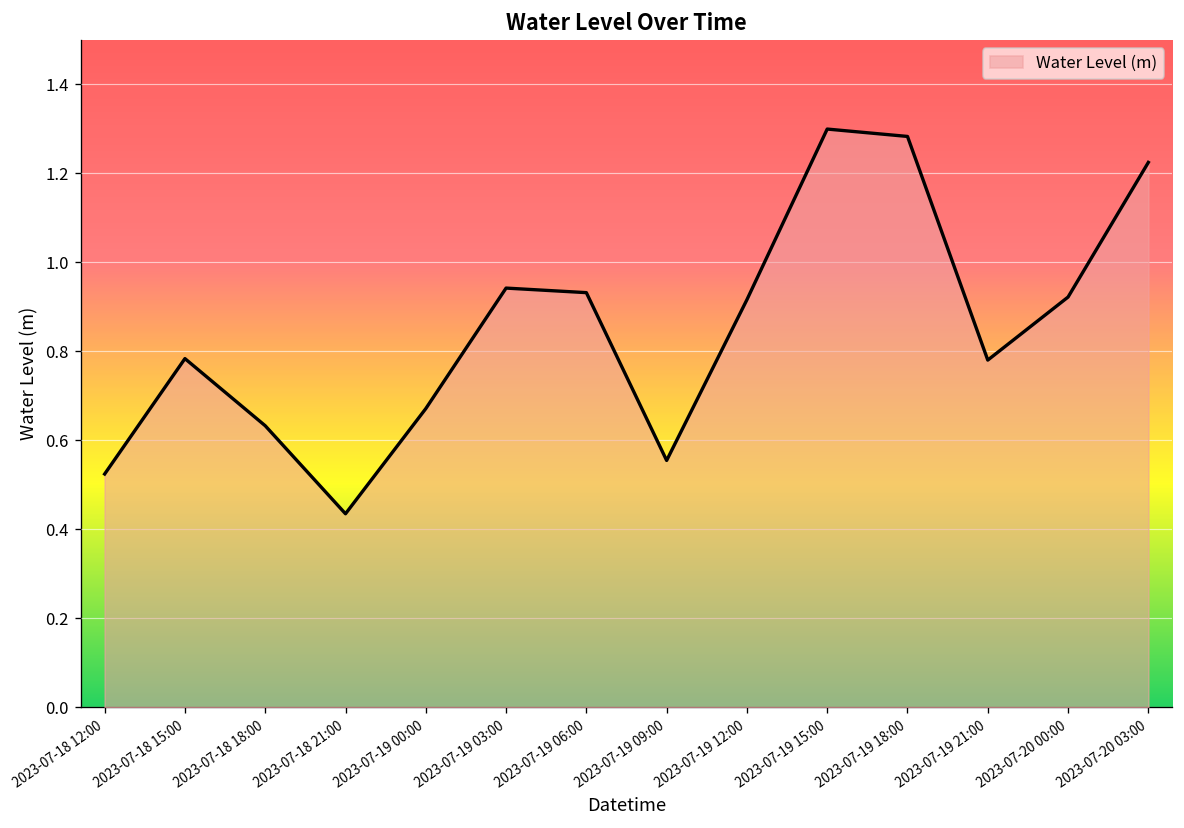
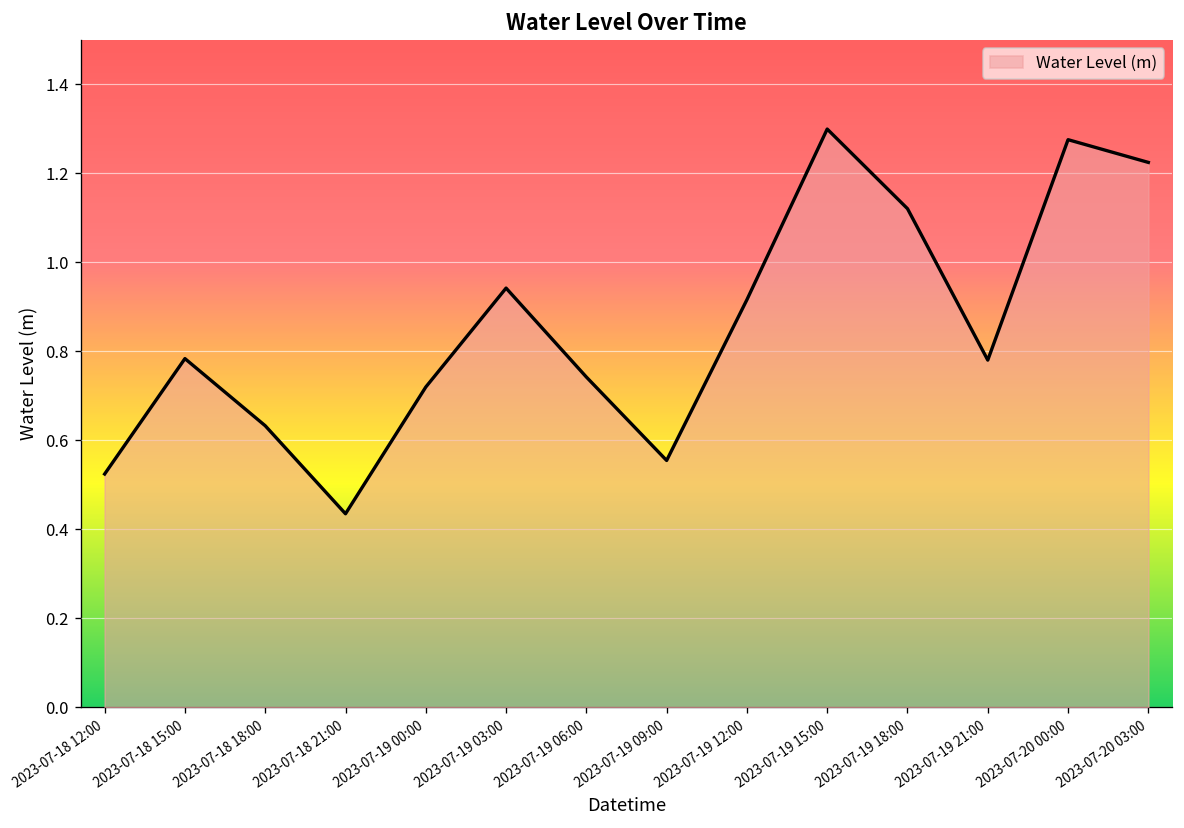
  {
    "2023-07-18 12:00": 0.52,
    "2023-07-18 15:00": 0.78,
    "2023-07-18 18:00": 0.63,
    "2023-07-18 21:00": 0.44,
-   "2023-07-19 00:00": 0.67,
+   "2023-07-19 00:00": 0.72,
    "2023-07-19 03:00": 0.94,
-   "2023-07-19 06:00": 0.93,
+   "2023-07-19 06:00": 0.74,
    "2023-07-19 09:00": 0.55,
    "2023-07-19 12:00": 0.92,
    "2023-07-19 15:00": 1.30,
-   "2023-07-19 18:00": 1.28,
+   "2023-07-19 18:00": 1.12,
    "2023-07-19 21:00": 0.78,
-   "2023-07-20 00:00": 0.92,
+   "2023-07-20 00:00": 1.28,
    "2023-07-20 03:00": 1.22
  }
